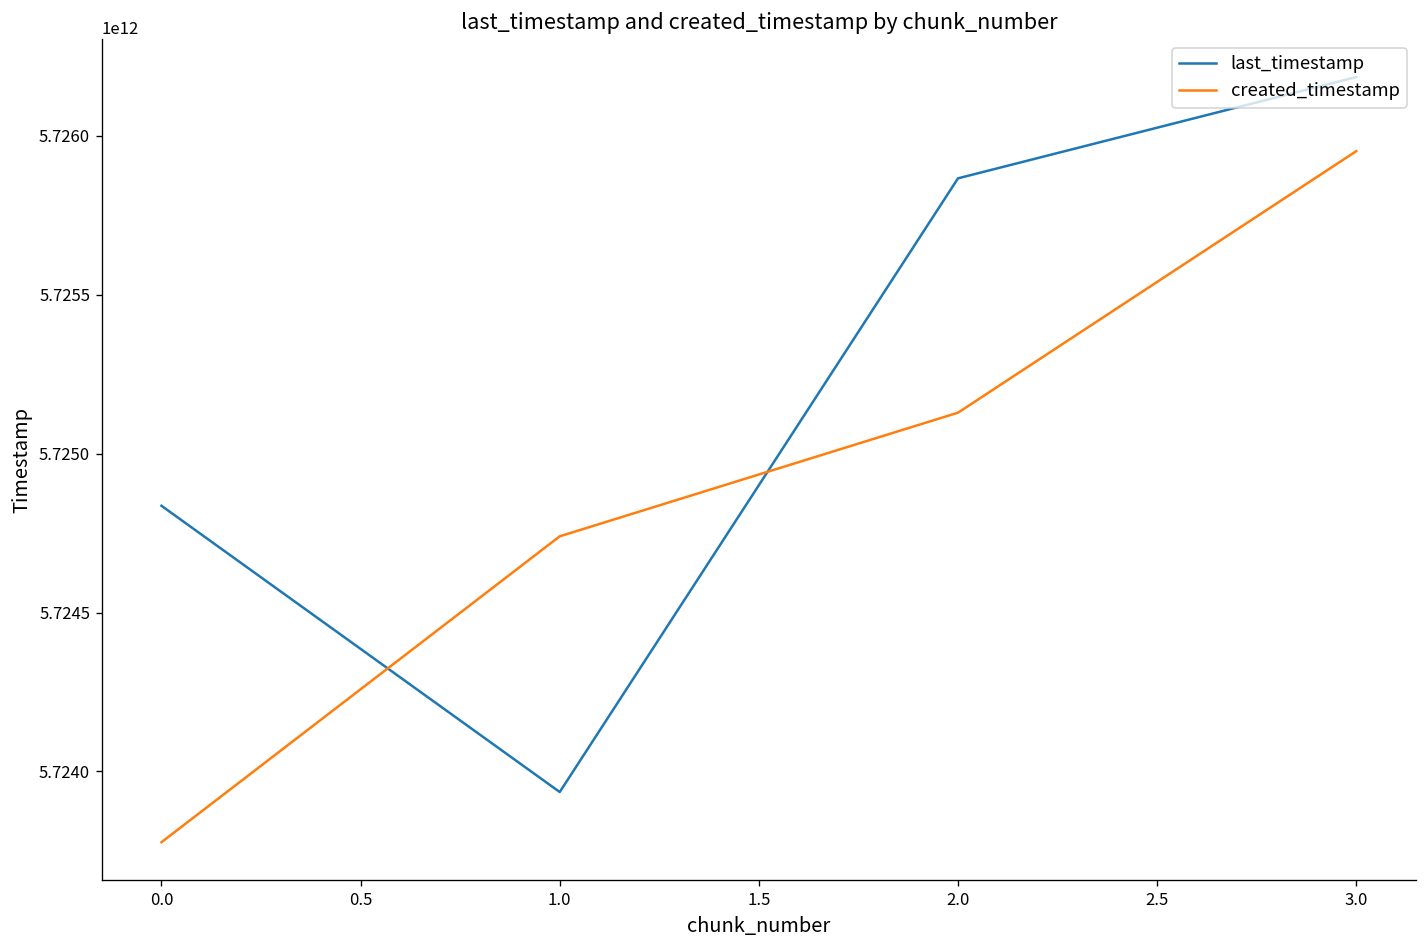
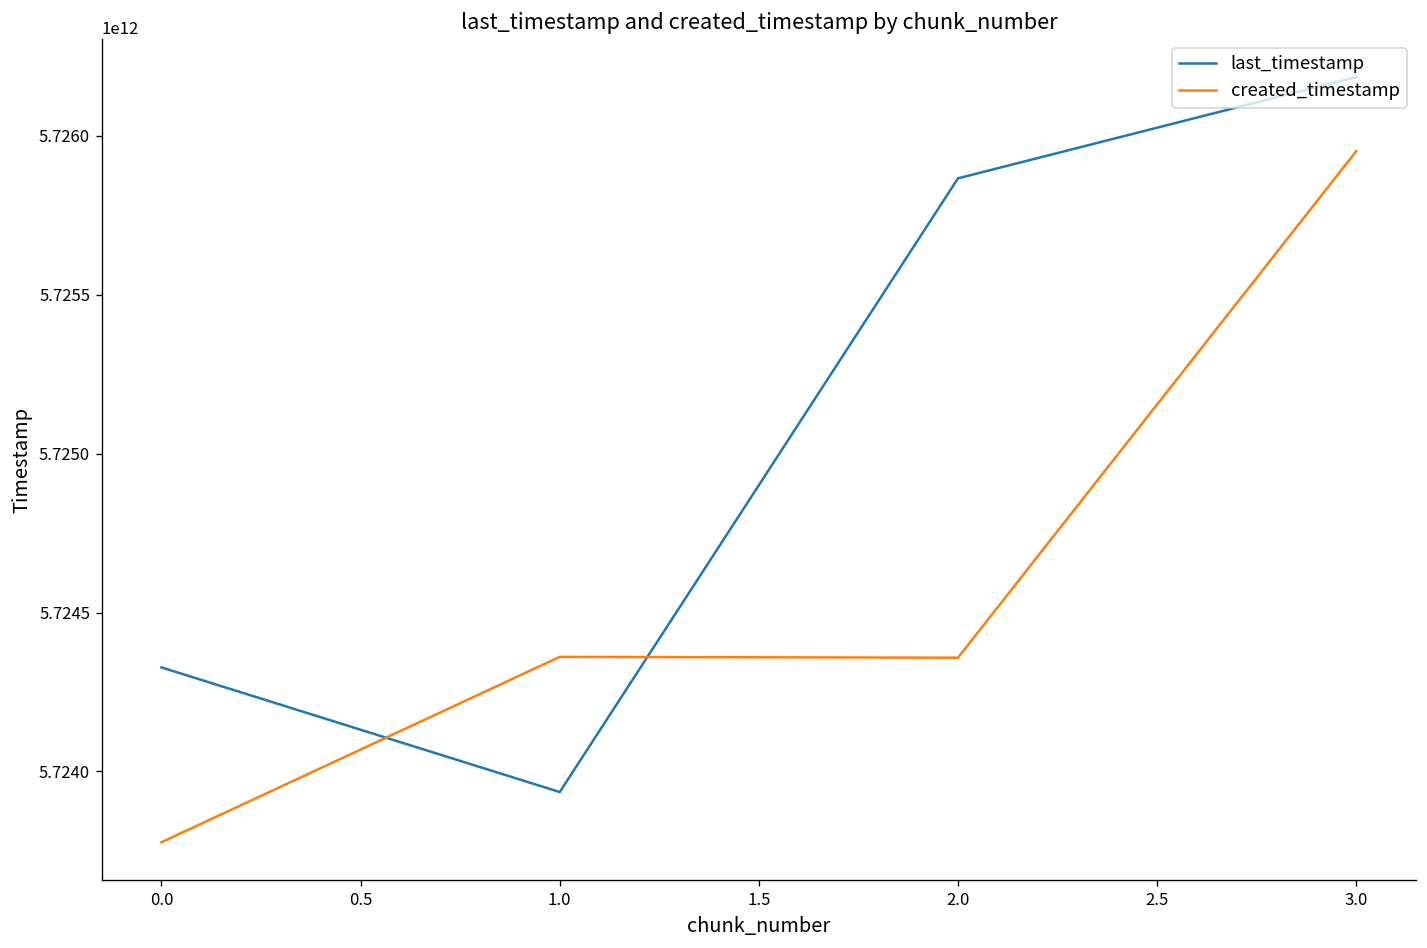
  {
    "last_timestamp": {
-     "0.0": 5724840000000,
+     "0.0": 5724330000000,
      "1.0": 5723940000000,
      "2.0": 5725870000000
    },
    "created_timestamp": {
      "0.0": 5723780000000,
-     "1.0": 5724740000000,
-     "2.0": 5725130000000,
+     "1.0": 5724360000000,
+     "2.0": 5724360000000,
      "3.0": 5725950000000
    }
  }
